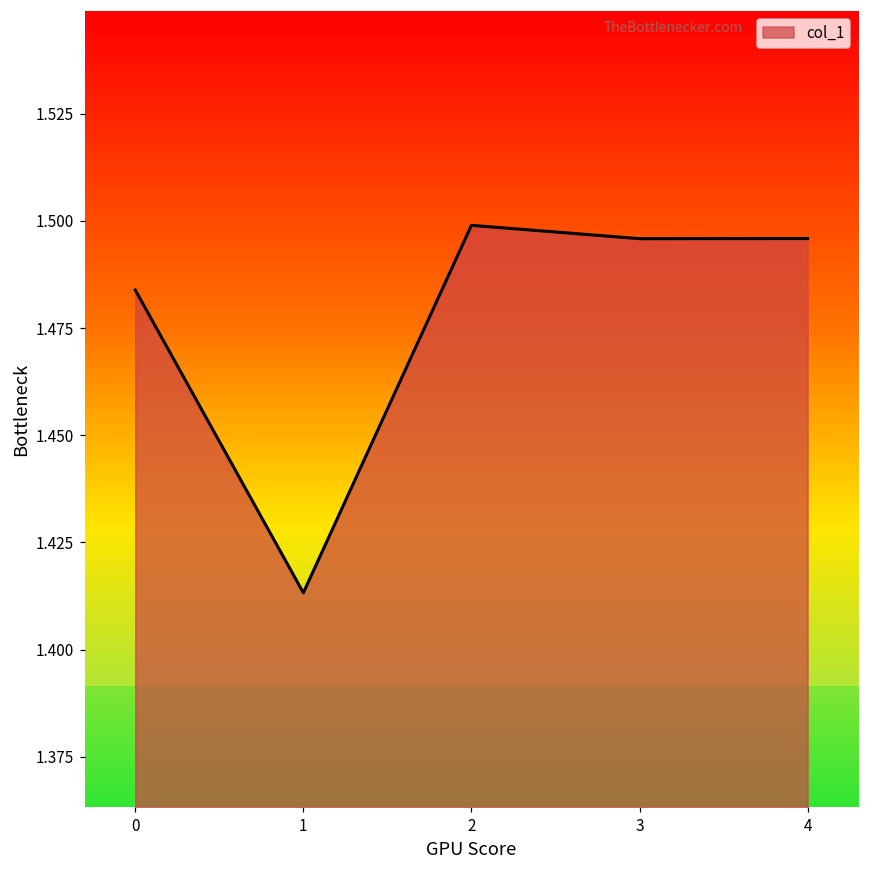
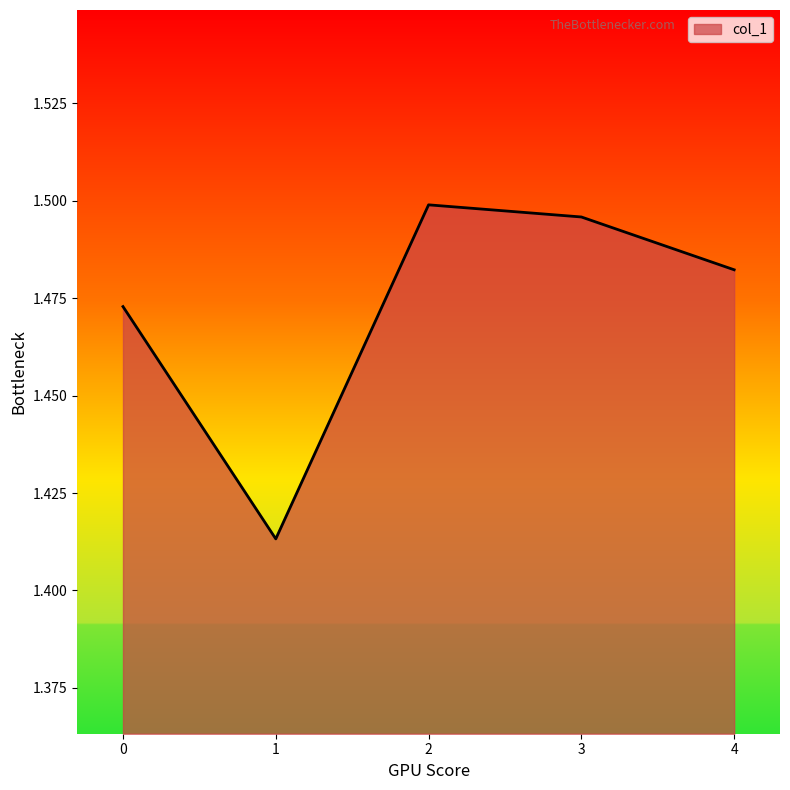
  {
-   "0": 1.484,
+   "0": 1.473,
    "1": 1.413,
    "2": 1.499,
    "3": 1.496,
-   "4": 1.496
+   "4": 1.482
  }
